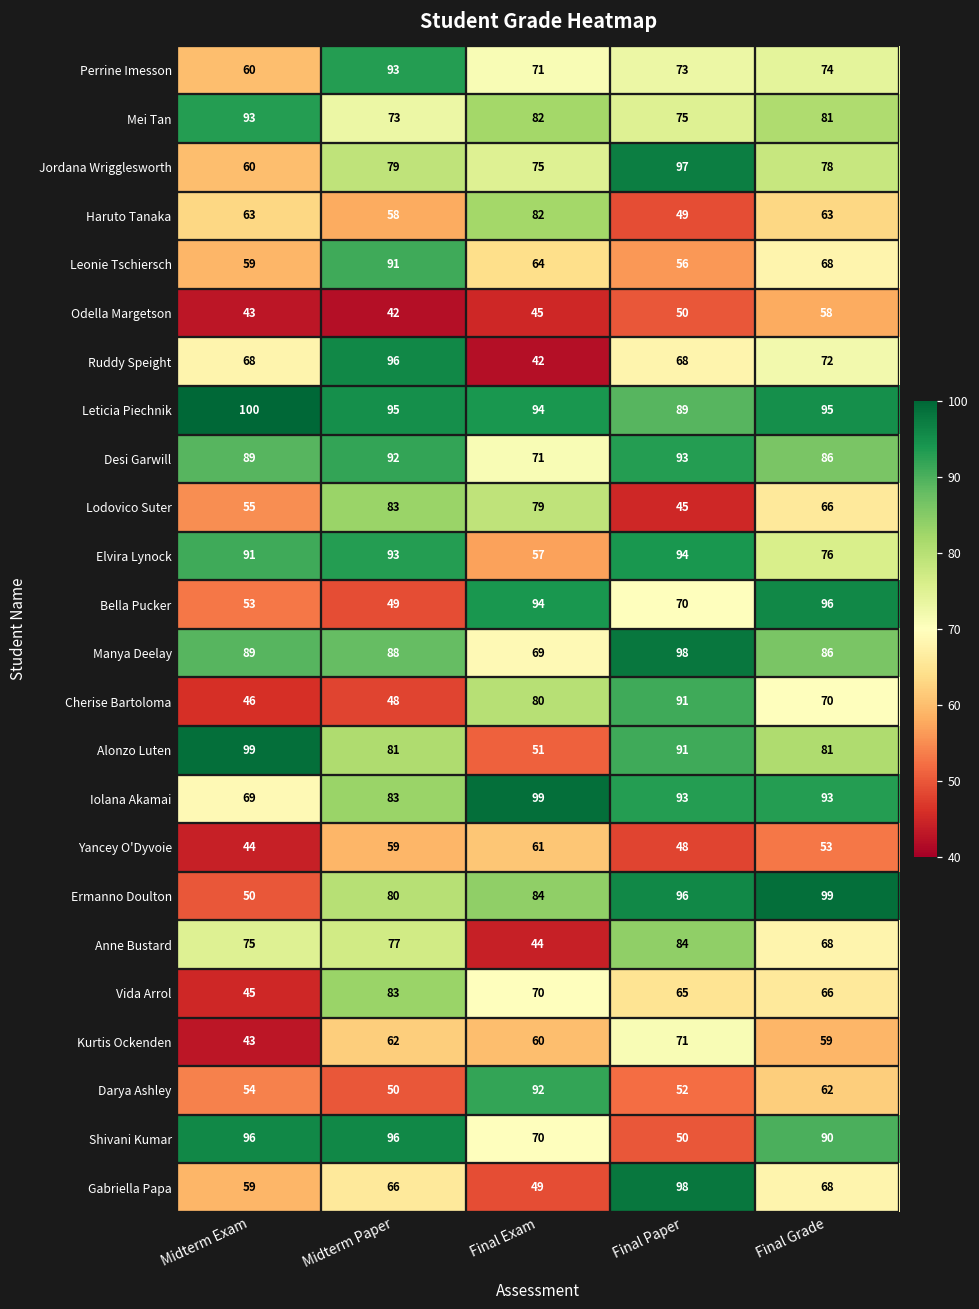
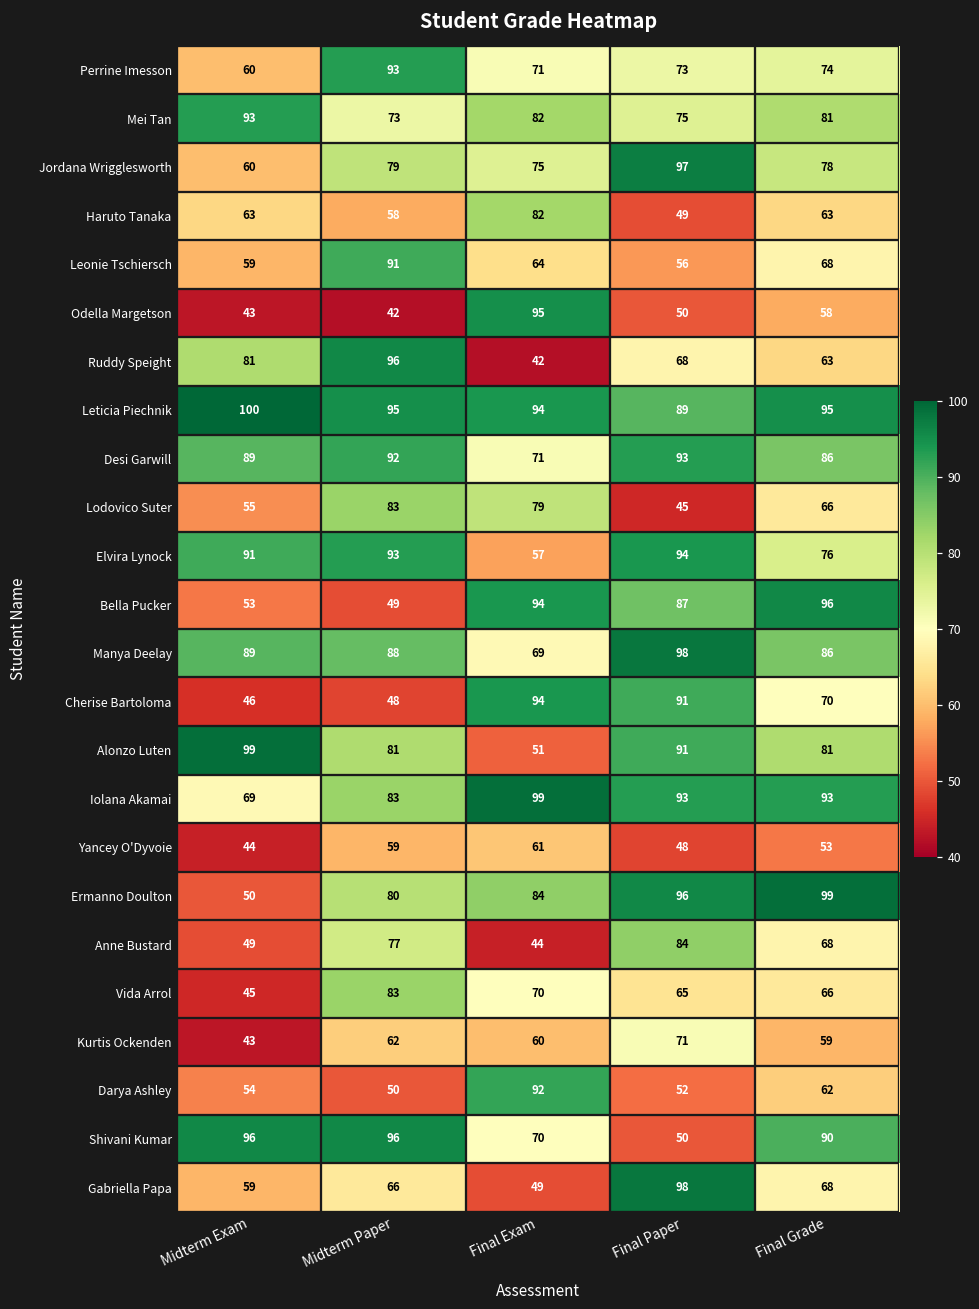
  {
    "Perrine Imesson": {
      "Midterm Exam": 60,
      "Midterm Paper": 93,
      "Final Exam": 71,
      "Final Paper": 73,
      "Final Grade": 74
    },
    "Mei Tan": {
      "Midterm Exam": 93,
      "Midterm Paper": 73,
      "Final Exam": 82,
      "Final Paper": 75,
      "Final Grade": 81
    },
    "Jordana Wrigglesworth": {
      "Midterm Exam": 60,
      "Midterm Paper": 79,
      "Final Exam": 75,
      "Final Paper": 97,
      "Final Grade": 78
    },
    "Haruto Tanaka": {
      "Midterm Exam": 63,
      "Midterm Paper": 58,
      "Final Exam": 82,
      "Final Paper": 49,
      "Final Grade": 63
    },
    "Leonie Tschiersch": {
      "Midterm Exam": 59,
      "Midterm Paper": 91,
      "Final Exam": 64,
      "Final Paper": 56,
      "Final Grade": 68
    },
    "Odella Margetson": {
      "Midterm Exam": 43,
      "Midterm Paper": 42,
-     "Final Exam": 45,
+     "Final Exam": 95,
      "Final Paper": 50,
      "Final Grade": 58
    },
    "Ruddy Speight": {
-     "Midterm Exam": 68,
+     "Midterm Exam": 81,
      "Midterm Paper": 96,
      "Final Exam": 42,
      "Final Paper": 68,
-     "Final Grade": 72
+     "Final Grade": 63
    },
    "Leticia Piechnik": {
      "Midterm Exam": 100,
      "Midterm Paper": 95,
      "Final Exam": 94,
      "Final Paper": 89,
      "Final Grade": 95
    },
    "Desi Garwill": {
      "Midterm Exam": 89,
      "Midterm Paper": 92,
      "Final Exam": 71,
      "Final Paper": 93,
      "Final Grade": 86
    },
    "Lodovico Suter": {
      "Midterm Exam": 55,
      "Midterm Paper": 83,
      "Final Exam": 79,
      "Final Paper": 45,
      "Final Grade": 66
    },
    "Elvira Lynock": {
      "Midterm Exam": 91,
      "Midterm Paper": 93,
      "Final Exam": 57,
      "Final Paper": 94,
      "Final Grade": 76
    },
    "Bella Pucker": {
      "Midterm Exam": 53,
      "Midterm Paper": 49,
      "Final Exam": 94,
-     "Final Paper": 70,
+     "Final Paper": 87,
      "Final Grade": 96
    },
    "Manya Deelay": {
      "Midterm Exam": 89,
      "Midterm Paper": 88,
      "Final Exam": 69,
      "Final Paper": 98,
      "Final Grade": 86
    },
    "Cherise Bartoloma": {
      "Midterm Exam": 46,
      "Midterm Paper": 48,
-     "Final Exam": 80,
+     "Final Exam": 94,
      "Final Paper": 91,
      "Final Grade": 70
    },
    "Alonzo Luten": {
      "Midterm Exam": 99,
      "Midterm Paper": 81,
      "Final Exam": 51,
      "Final Paper": 91,
      "Final Grade": 81
    },
    "Iolana Akamai": {
      "Midterm Exam": 69,
      "Midterm Paper": 83,
      "Final Exam": 99,
      "Final Paper": 93,
      "Final Grade": 93
    },
    "Yancey O'Dyvoie": {
      "Midterm Exam": 44,
      "Midterm Paper": 59,
      "Final Exam": 61,
      "Final Paper": 48,
      "Final Grade": 53
    },
    "Ermanno Doulton": {
      "Midterm Exam": 50,
      "Midterm Paper": 80,
      "Final Exam": 84,
      "Final Paper": 96,
      "Final Grade": 99
    },
    "Anne Bustard": {
-     "Midterm Exam": 75,
+     "Midterm Exam": 49,
      "Midterm Paper": 77,
      "Final Exam": 44,
      "Final Paper": 84,
      "Final Grade": 68
    },
    "Vida Arrol": {
      "Midterm Exam": 45,
      "Midterm Paper": 83,
      "Final Exam": 70,
      "Final Paper": 65,
      "Final Grade": 66
    },
    "Kurtis Ockenden": {
      "Midterm Exam": 43,
      "Midterm Paper": 62,
      "Final Exam": 60,
      "Final Paper": 71,
      "Final Grade": 59
    },
    "Darya Ashley": {
      "Midterm Exam": 54,
      "Midterm Paper": 50,
      "Final Exam": 92,
      "Final Paper": 52,
      "Final Grade": 62
    },
    "Shivani Kumar": {
      "Midterm Exam": 96,
      "Midterm Paper": 96,
      "Final Exam": 70,
      "Final Paper": 50,
      "Final Grade": 90
    },
    "Gabriella Papa": {
      "Midterm Exam": 59,
      "Midterm Paper": 66,
      "Final Exam": 49,
      "Final Paper": 98,
      "Final Grade": 68
    }
  }
